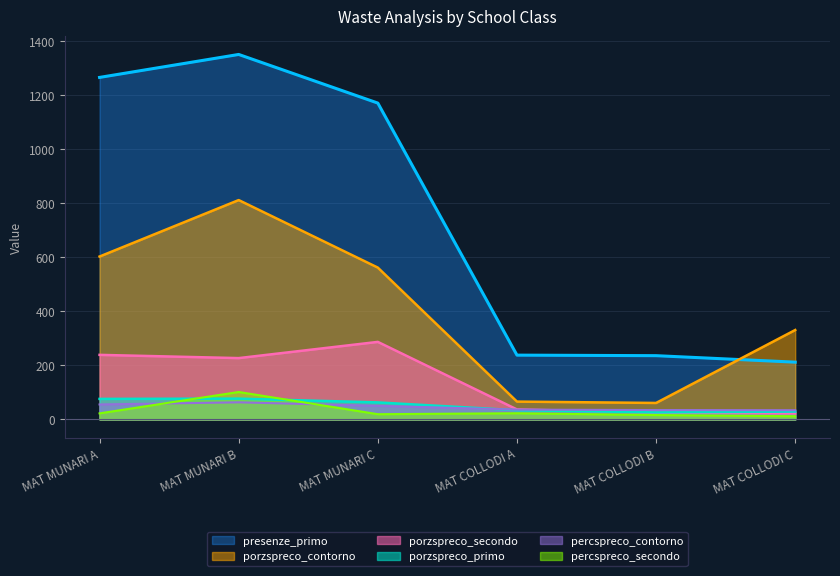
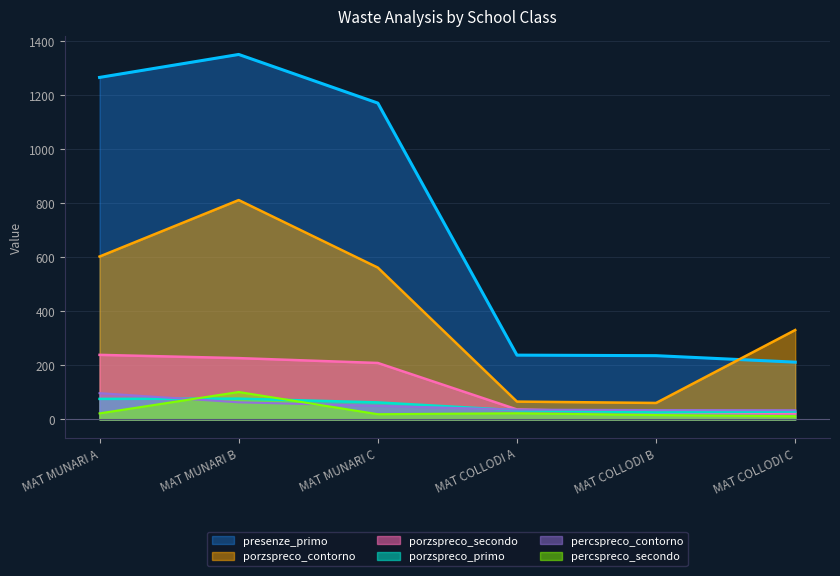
  {
    "presenze_primo": {
      "MAT MUNARI A": 1270,
      "MAT MUNARI B": 1350,
      "MAT MUNARI C": 1170,
      "MAT COLLODI A": 240,
      "MAT COLLODI B": 240,
      "MAT COLLODI C": 210
    },
    "porzspreco_contorno": {
      "MAT MUNARI A": 600,
      "MAT MUNARI B": 810,
      "MAT MUNARI C": 560,
      "MAT COLLODI A": 70,
      "MAT COLLODI B": 60,
      "MAT COLLODI C": 330
    },
    "porzspreco_secondo": {
      "MAT MUNARI A": 240,
      "MAT MUNARI B": 230,
-     "MAT MUNARI C": 290
+     "MAT MUNARI C": 210
    },
    "porzspreco_primo": {
      "MAT MUNARI A": 80,
      "MAT MUNARI B": 80,
      "MAT MUNARI C": 60
    },
    "percspreco_contorno": {
-     "MAT MUNARI A": 60,
+     "MAT MUNARI A": 100,
      "MAT MUNARI B": 60,
      "MAT MUNARI C": 50
    },
    "percspreco_secondo": {
      "MAT MUNARI A": 20,
      "MAT MUNARI B": 100,
      "MAT MUNARI C": 20,
      "MAT COLLODI A": 20,
      "MAT COLLODI C": 10
    }
  }
